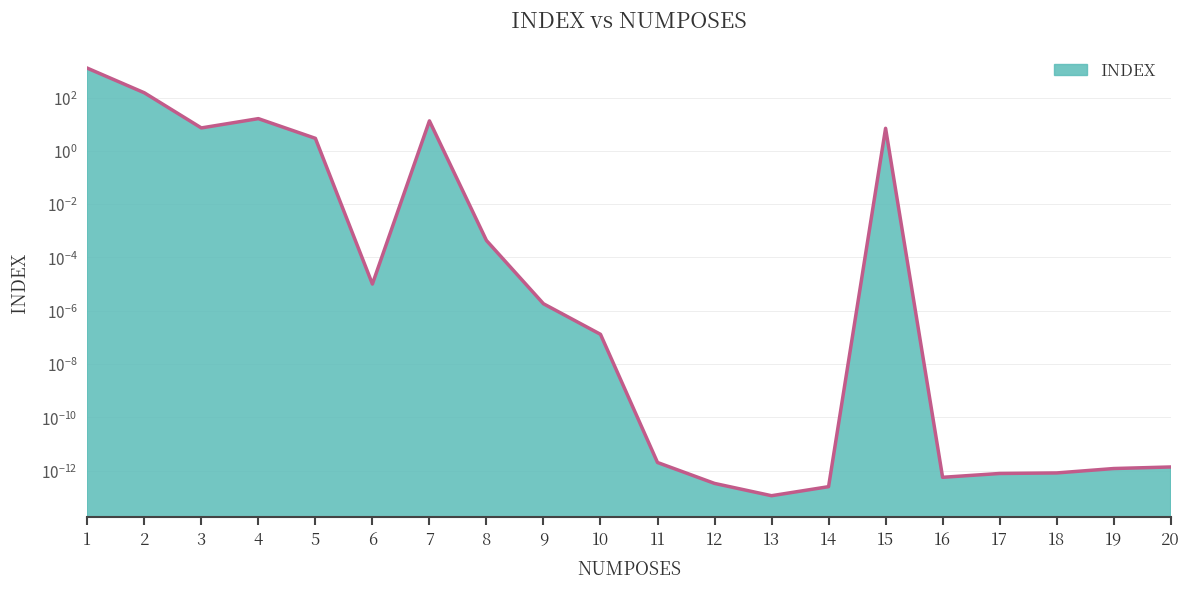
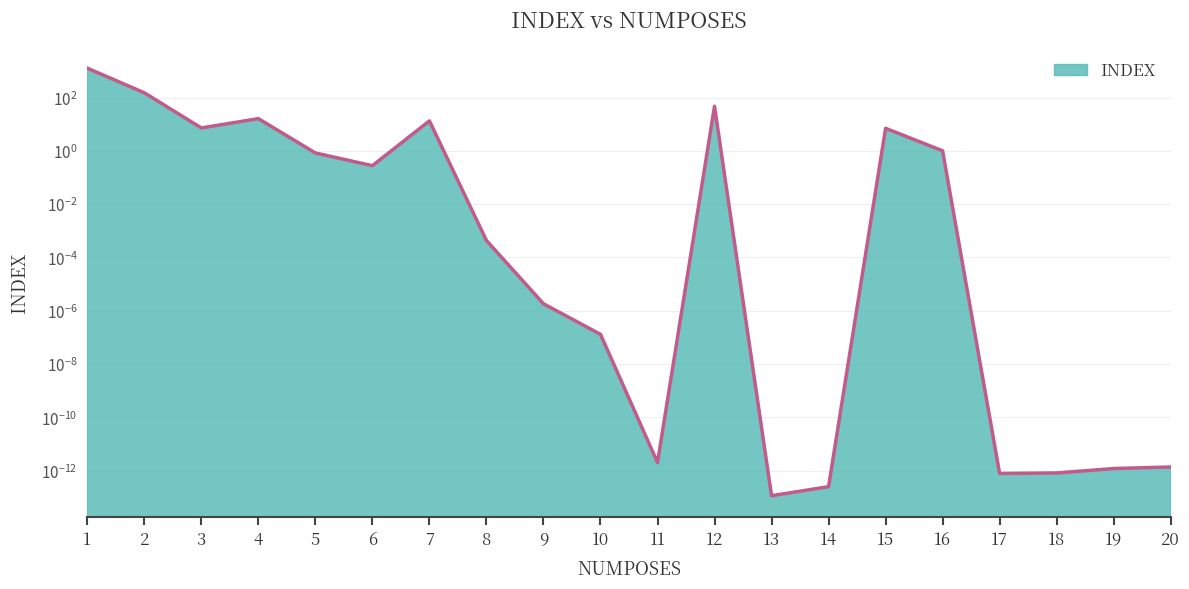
  {
    "1": 1000,
    "2": 200,
    "3": 7,
    "4": 20,
-   "5": 3,
-   "6": 0.00001,
+   "5": 0.8,
+   "6": 0.3,
    "7": 10,
    "8": 0.0004,
    "9": 0.000002,
    "10": 0.0000001,
    "11": 0.000000000002,
-   "12": 0,
+   "12": 50,
    "13": 0.000000000000,
    "14": 0.000000000000,
    "15": 7,
-   "16": 0,
+   "16": 1,
    "17": 0.000000000001,
    "18": 0.000000000001,
    "19": 0.000000000001,
    "20": 0.000000000001
  }
